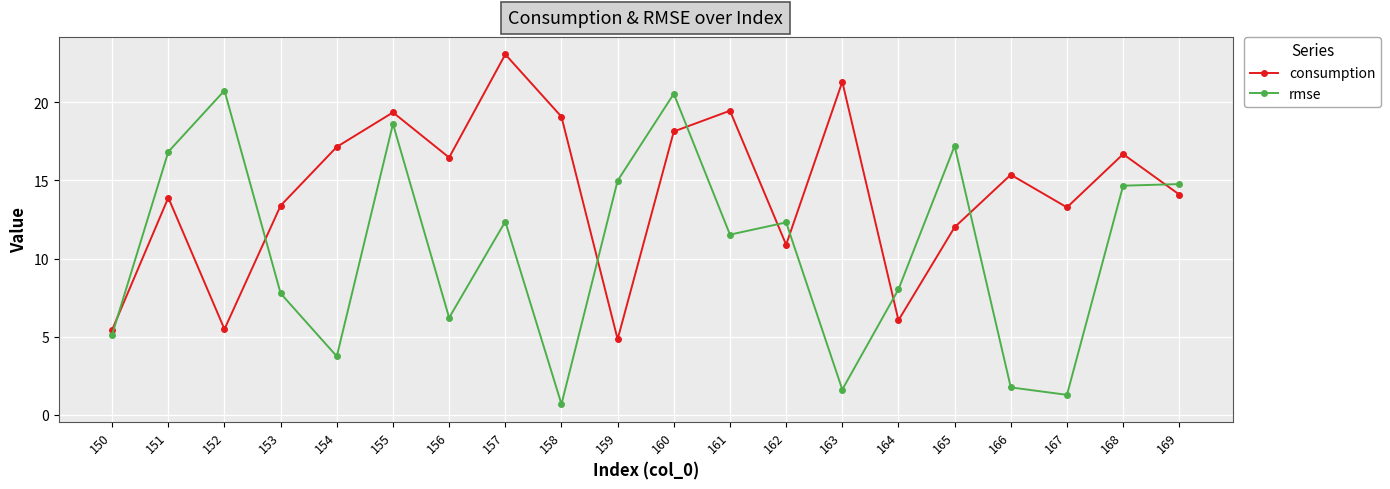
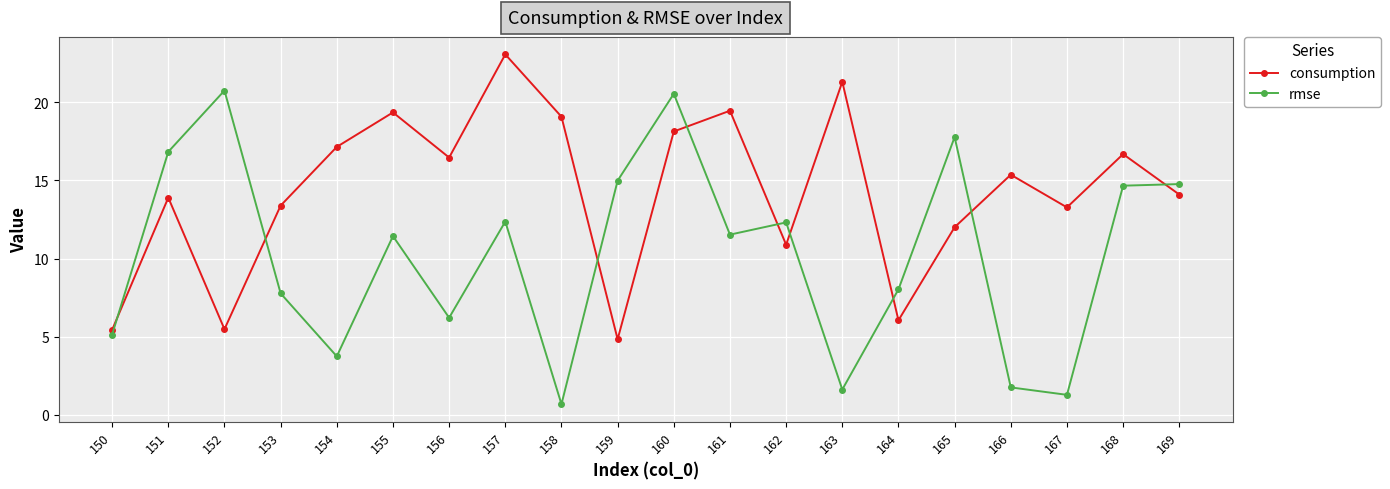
  {
    "consumption": {
      "150": 5.4,
      "151": 13.9,
      "152": 5.5,
      "153": 13.4,
      "154": 17.1,
      "155": 19.4,
      "156": 16.5,
      "157": 23.1,
      "158": 19.1,
      "159": 4.8,
      "160": 18.1,
      "161": 19.5,
      "162": 10.9,
      "163": 21.3,
      "164": 6.1,
      "165": 12.0,
      "166": 15.4,
      "167": 13.3,
      "168": 16.7,
      "169": 14.1
    },
    "rmse": {
      "150": 5.1,
      "151": 16.8,
      "152": 20.8,
      "153": 7.8,
      "154": 3.7,
-     "155": 18.6,
+     "155": 11.4,
      "156": 6.2,
      "157": 12.4,
      "158": 0.7,
      "159": 15.0,
      "160": 20.5,
      "161": 11.5,
      "162": 12.3,
      "163": 1.6,
      "164": 8.0,
-     "165": 17.2,
+     "165": 17.8,
      "166": 1.8,
      "167": 1.3,
      "168": 14.7,
      "169": 14.8
    }
  }
